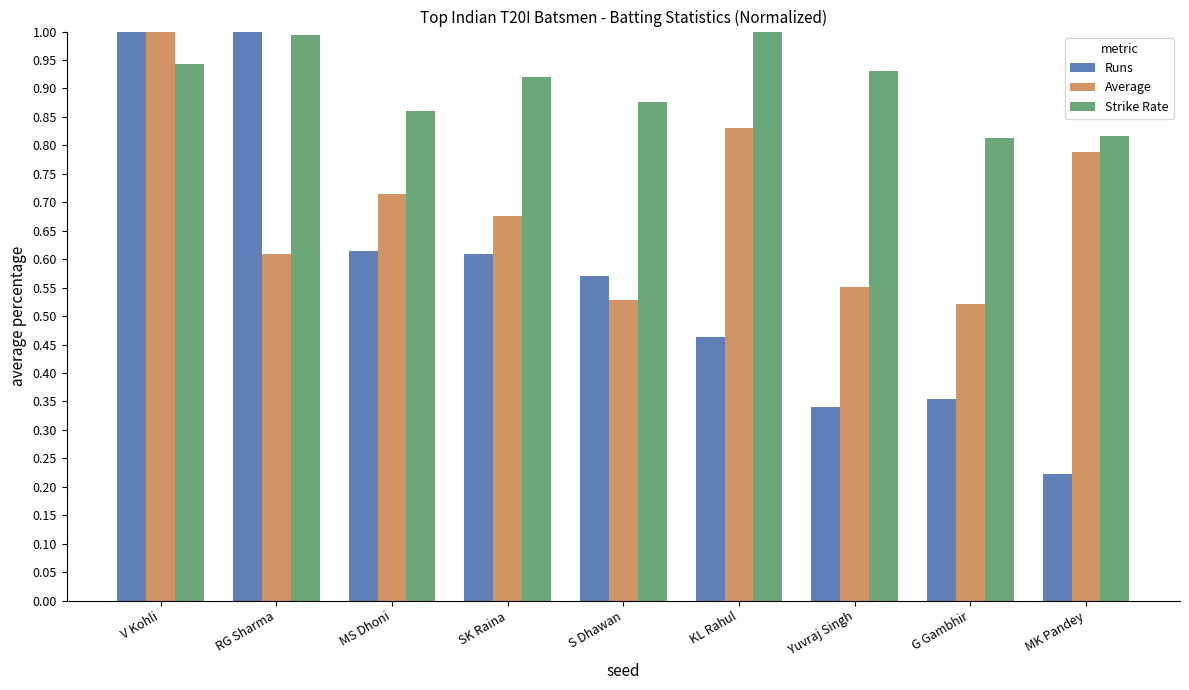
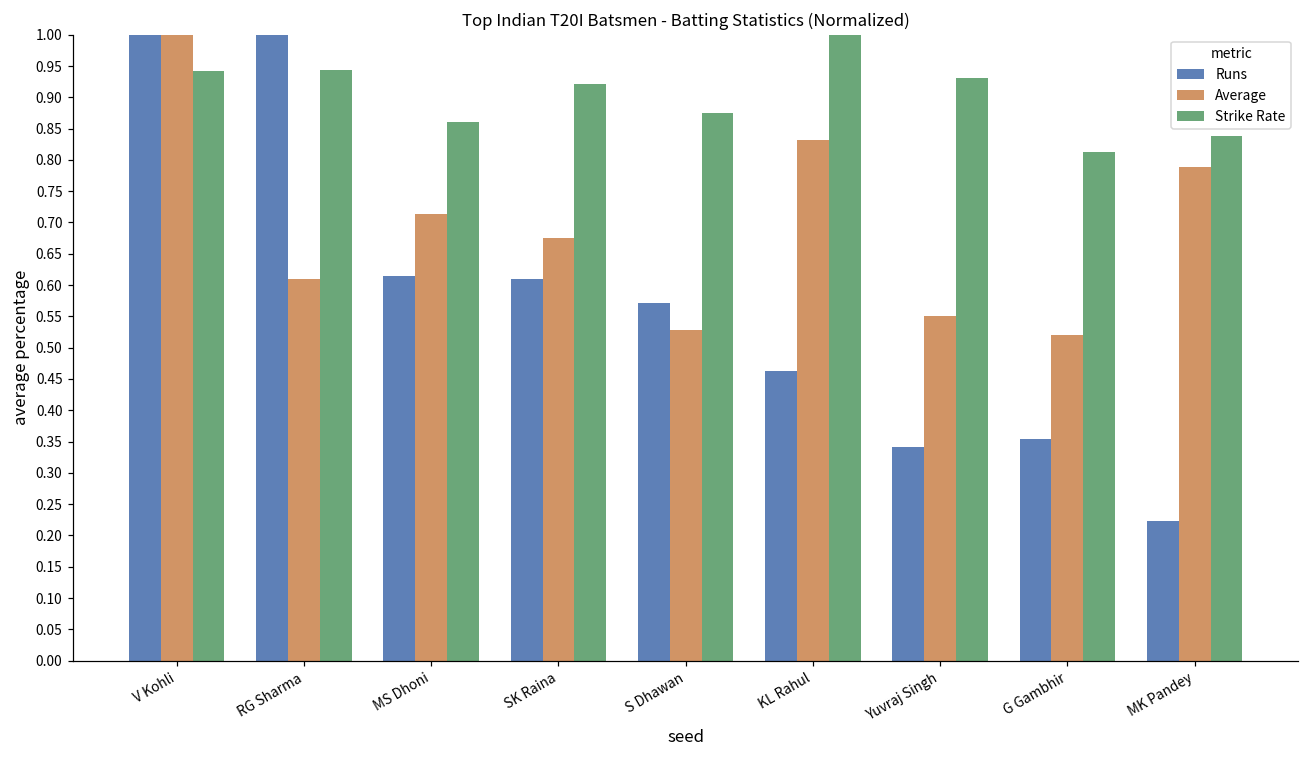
  {
    "Runs": {
      "V Kohli": 1.00,
      "RG Sharma": 1.00,
      "MS Dhoni": 0.61,
      "SK Raina": 0.61,
      "S Dhawan": 0.57,
      "KL Rahul": 0.46,
      "Yuvraj Singh": 0.34,
      "G Gambhir": 0.35,
      "MK Pandey": 0.22
    },
    "Average": {
      "V Kohli": 1.00,
      "RG Sharma": 0.61,
      "MS Dhoni": 0.71,
      "SK Raina": 0.68,
      "S Dhawan": 0.53,
      "KL Rahul": 0.83,
      "Yuvraj Singh": 0.55,
      "G Gambhir": 0.52,
      "MK Pandey": 0.79
    },
    "Strike Rate": {
      "V Kohli": 0.94,
-     "RG Sharma": 0.99,
+     "RG Sharma": 0.94,
      "MS Dhoni": 0.86,
      "SK Raina": 0.92,
      "S Dhawan": 0.88,
      "KL Rahul": 1.00,
      "Yuvraj Singh": 0.93,
      "G Gambhir": 0.81,
-     "MK Pandey": 0.82
+     "MK Pandey": 0.84
    }
  }
